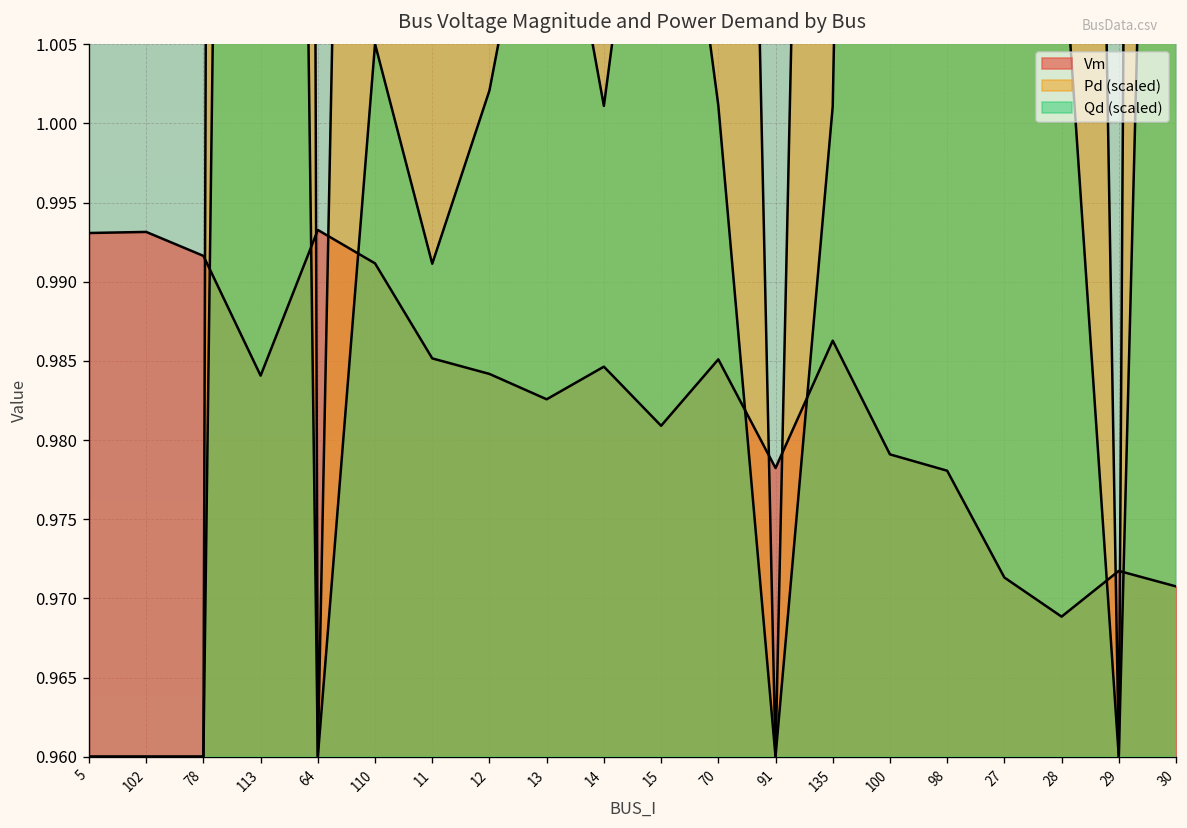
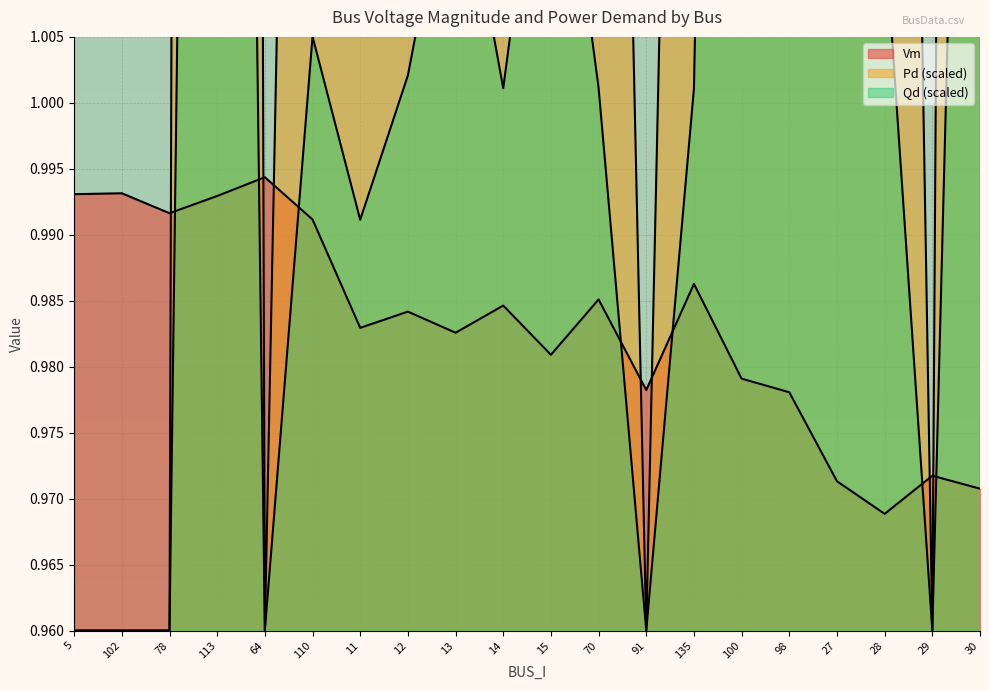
  {
    "Vm": {
      "5": 0.9931,
      "102": 0.9931,
      "78": 0.9916,
-     "113": 0.9841,
-     "64": 0.9933,
+     "113": 0.9929,
+     "64": 0.9944,
      "110": 0.9912,
-     "11": 0.9852,
+     "11": 0.9829,
      "12": 0.9842,
      "13": 0.9826,
      "14": 0.9846,
      "15": 0.9809,
      "70": 0.9851,
      "91": 0.9782,
      "135": 0.9863,
      "100": 0.9791,
      "98": 0.9781,
      "27": 0.9713,
      "28": 0.9688,
      "29": 0.9717,
      "30": 0.9708
    },
    "Qd (scaled)": {
      "110": 1.0050,
      "11": 0.9911,
      "12": 1.0021,
      "14": 1.0011,
      "70": 1.0011,
      "135": 1.0011
    }
  }
